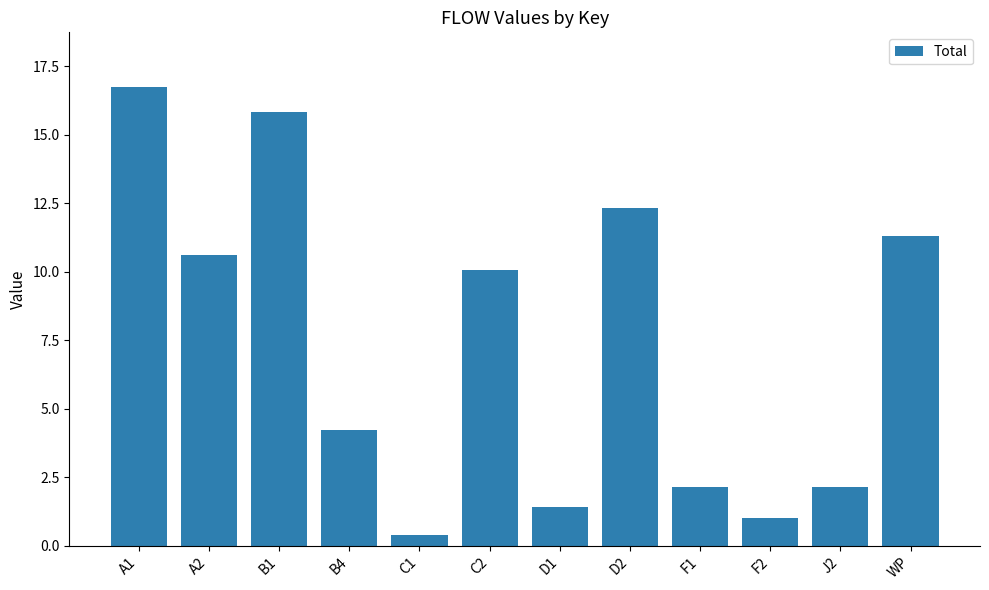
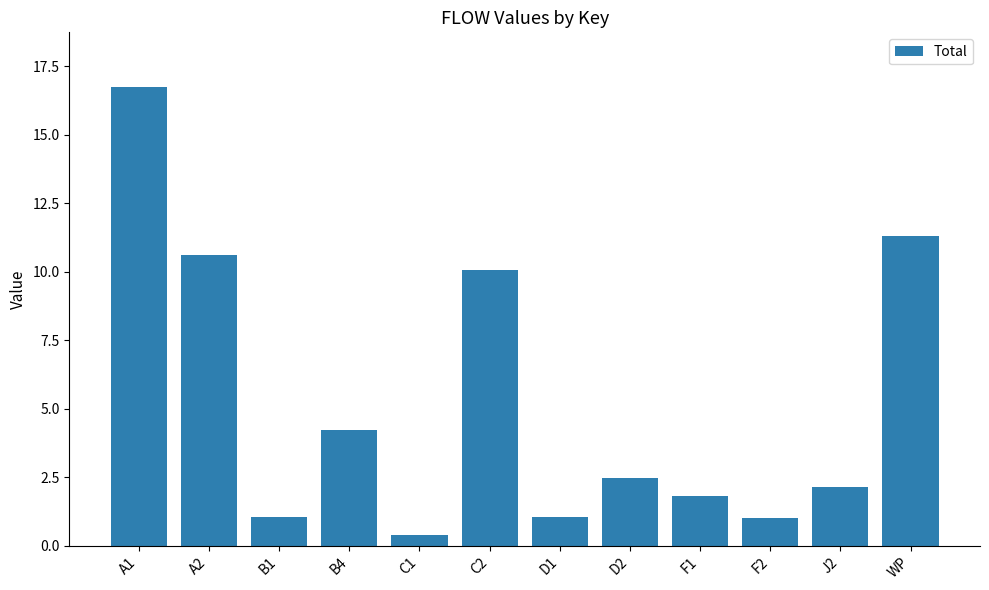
  {
    "A1": 16.7,
    "A2": 10.6,
-   "B1": 15.8,
+   "B1": 1.1,
    "B4": 4.2,
    "C1": 0.4,
    "C2": 10.1,
-   "D1": 1.4,
-   "D2": 12.3,
-   "F1": 2.1,
+   "D1": 1.0,
+   "D2": 2.5,
+   "F1": 1.8,
    "F2": 1.0,
    "J2": 2.1,
    "WP": 11.3
  }
